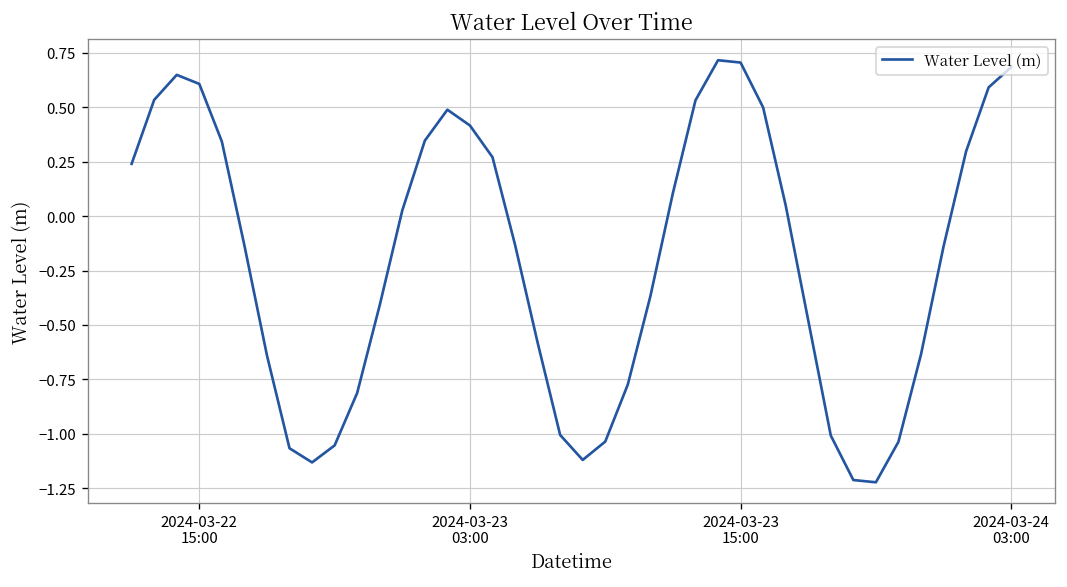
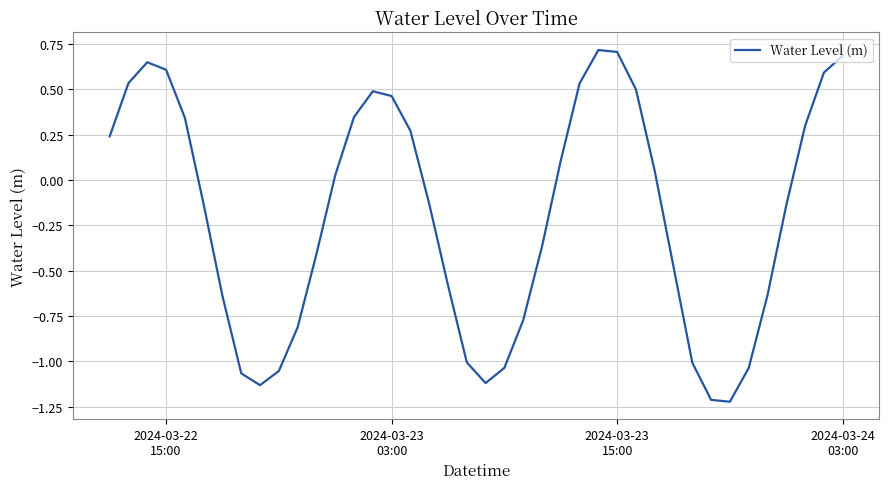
  {
    "2024-03-22 15:00": 0.61,
-   "2024-03-23 03:00": 0.42,
+   "2024-03-23 03:00": 0.46,
    "2024-03-23 15:00": 0.71
  }
